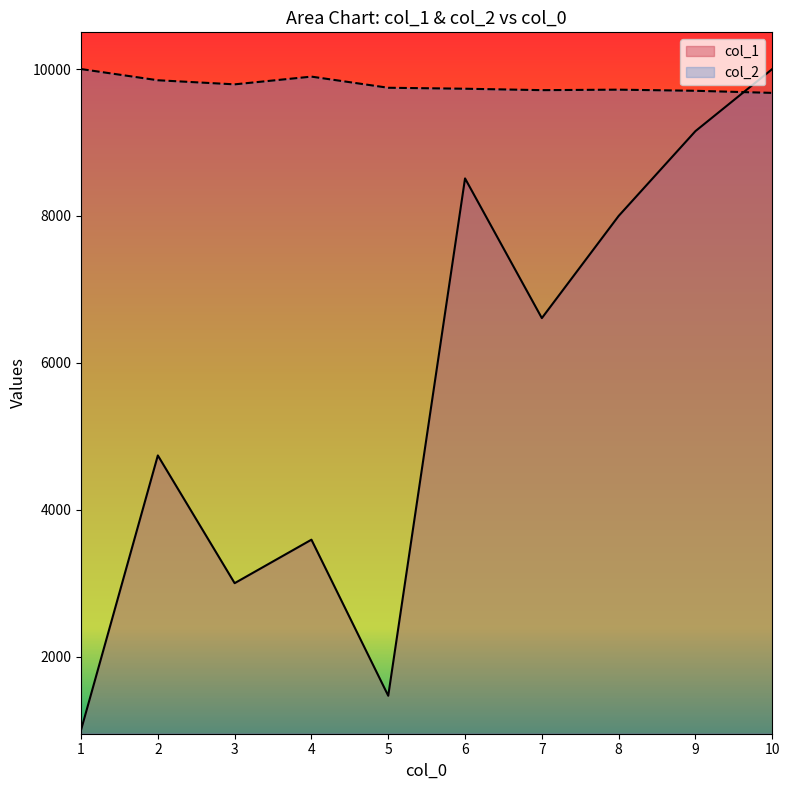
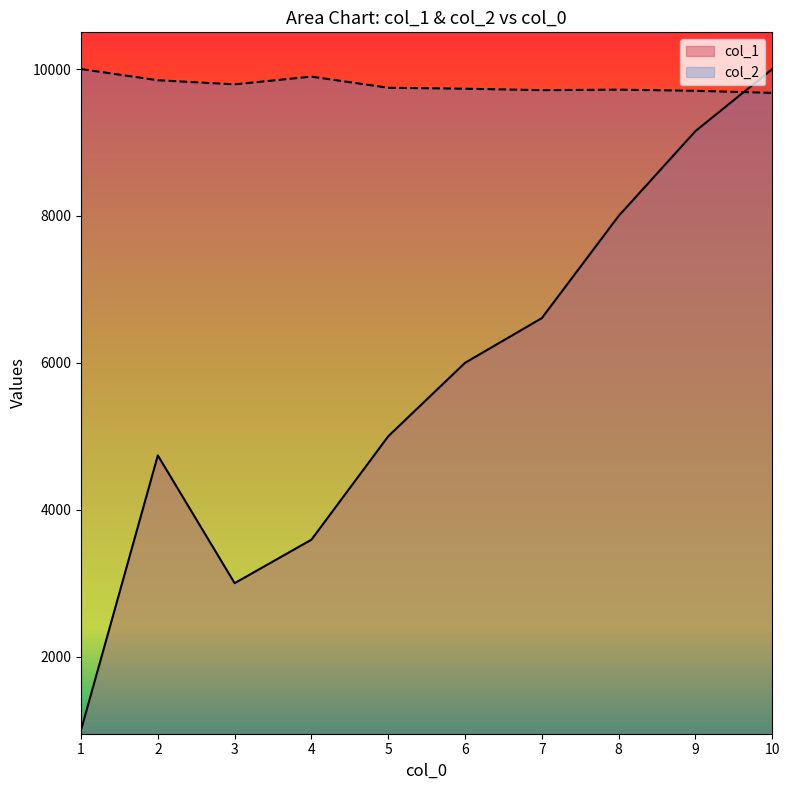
  {
    "col_1": {
      "1": 1000,
      "2": 4700,
      "3": 3000,
      "4": 3600,
-     "5": 1500,
-     "6": 8500,
+     "5": 5000,
+     "6": 6000,
      "7": 6600,
      "8": 8000,
      "9": 9200,
      "10": 10000
    },
    "col_2": {
      "1": 10000,
      "2": 9800,
      "3": 9800,
      "4": 9900,
      "5": 9700,
      "6": 9700,
      "7": 9700,
      "8": 9700,
      "9": 9700,
      "10": 9700
    }
  }
